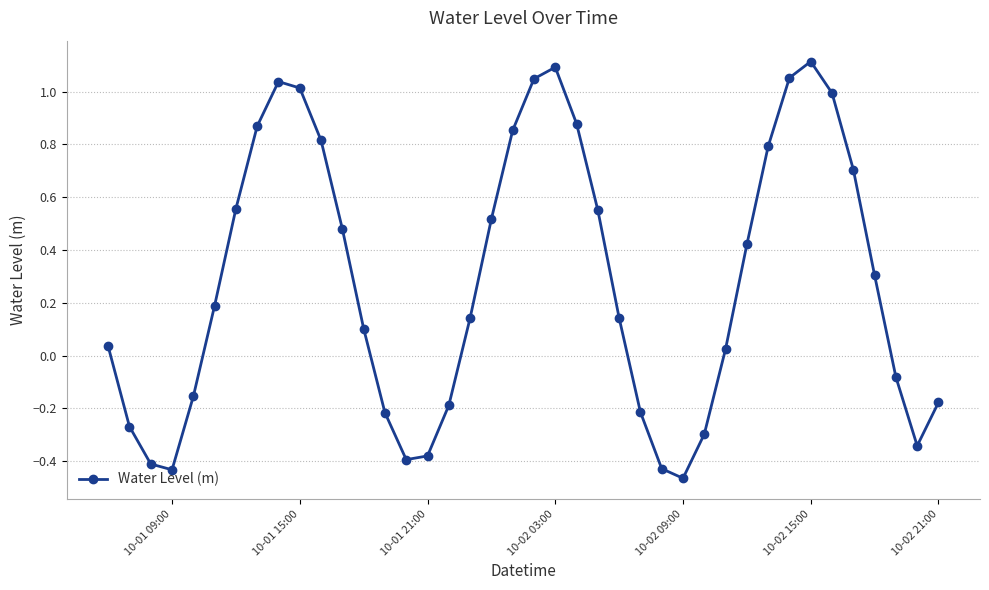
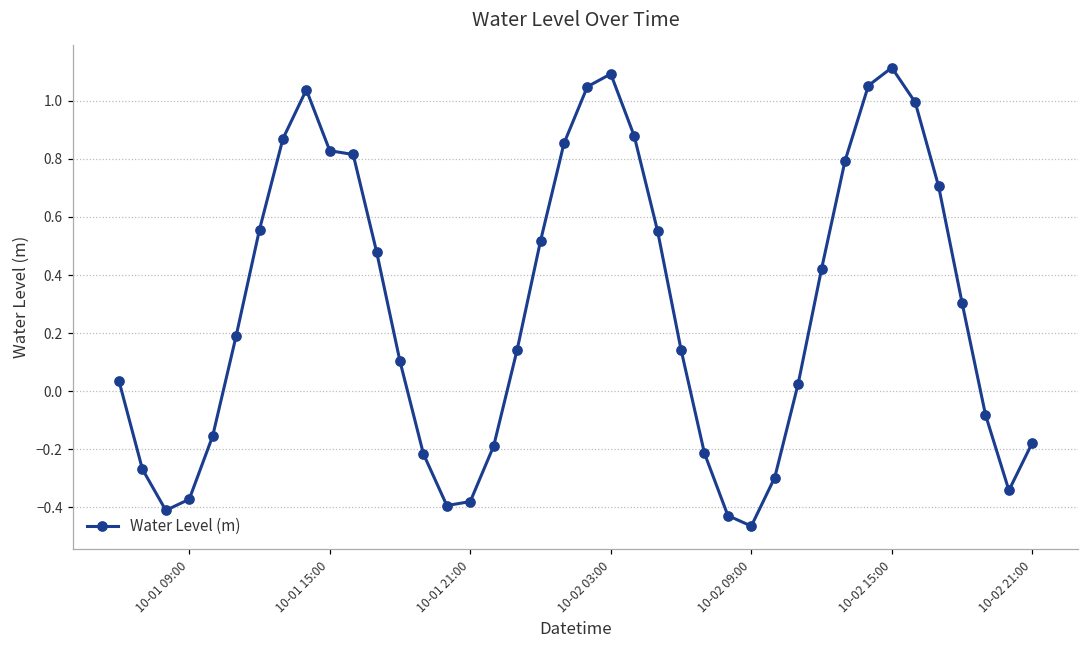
  {
-   "10-01 09:00": -0.43,
-   "10-01 15:00": 1.01,
+   "10-01 09:00": -0.37,
+   "10-01 15:00": 0.83,
    "10-01 21:00": -0.38,
    "10-02 03:00": 1.09,
    "10-02 09:00": -0.46,
    "10-02 15:00": 1.11,
    "10-02 21:00": -0.18
  }
